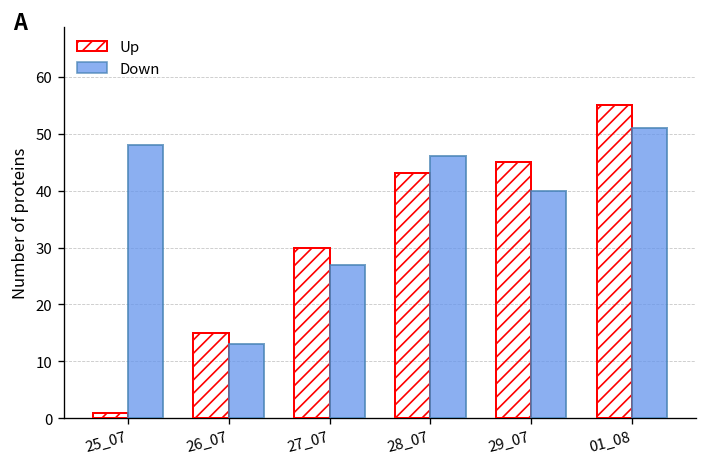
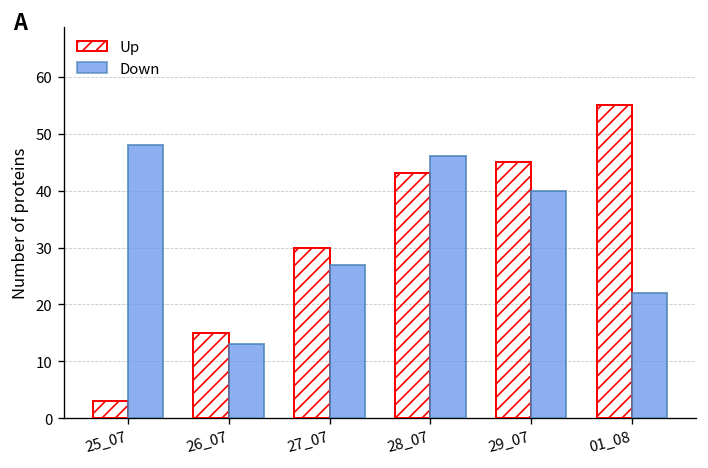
  {
    "Up": {
-     "25_07": 1,
+     "25_07": 3,
      "26_07": 15,
      "27_07": 30,
      "28_07": 43,
      "29_07": 45,
      "01_08": 55
    },
    "Down": {
      "25_07": 48,
      "26_07": 13,
      "27_07": 27,
      "28_07": 46,
      "29_07": 40,
-     "01_08": 51
+     "01_08": 22
    }
  }
